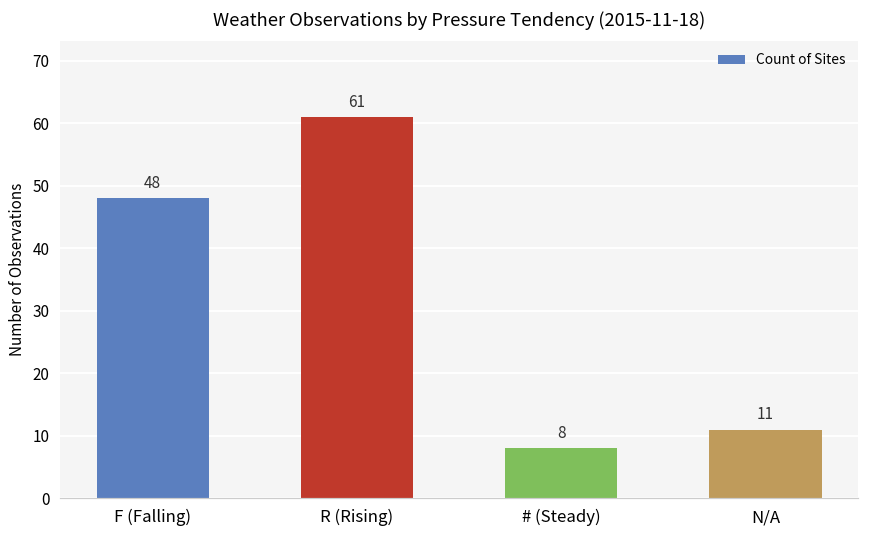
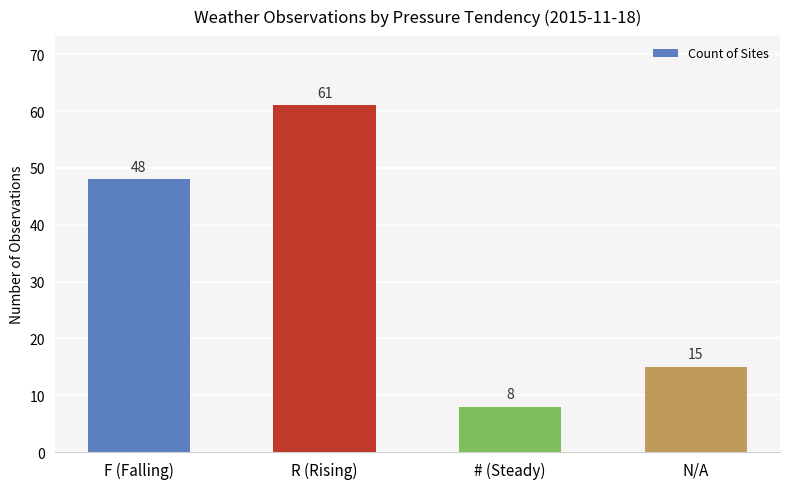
  {
    "F (Falling)": 48,
    "R (Rising)": 61,
    "# (Steady)": 8,
-   "N/A": 11
+   "N/A": 15
  }
